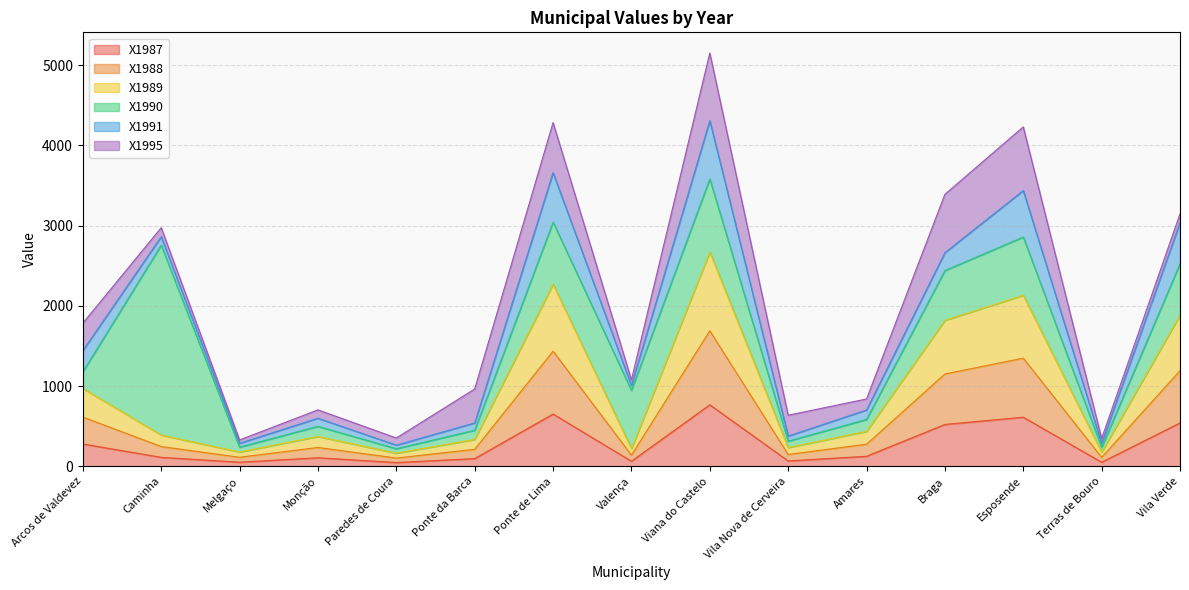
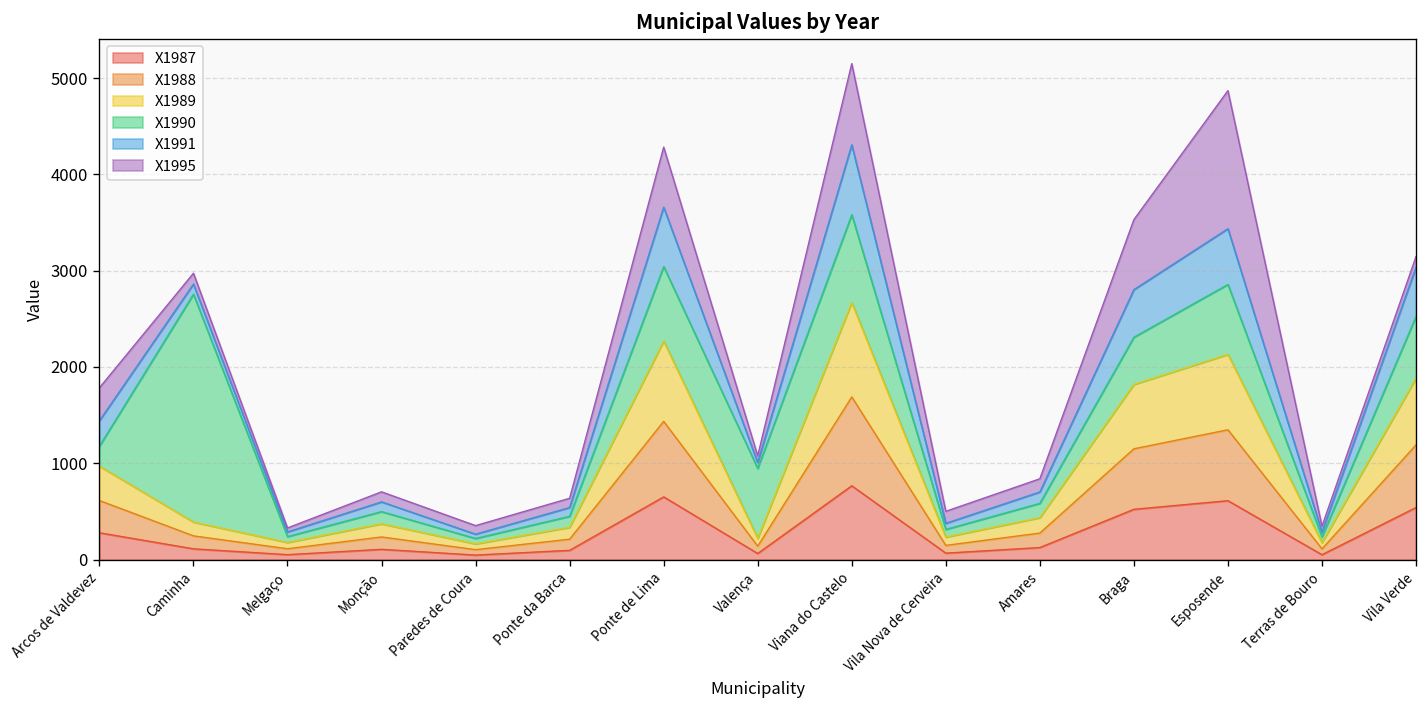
  {
    "X1990": {
      "Arcos de Valdevez": 200,
      "Caminha": 2400,
      "Melgaço": 100,
      "Monção": 100,
      "Paredes de Coura": 100,
      "Ponte da Barca": 100,
      "Ponte de Lima": 800,
      "Valença": 700,
      "Viana do Castelo": 900,
      "Vila Nova de Cerveira": 100,
      "Amares": 100,
-     "Braga": 600,
+     "Braga": 500,
      "Esposende": 700,
      "Terras de Bouro": 100,
      "Vila Verde": 600
    },
    "X1991": {
      "Arcos de Valdevez": 300,
      "Caminha": 100,
      "Melgaço": 0,
      "Monção": 100,
      "Paredes de Coura": 0,
      "Ponte da Barca": 100,
      "Ponte de Lima": 600,
      "Valença": 100,
      "Viana do Castelo": 700,
      "Vila Nova de Cerveira": 100,
      "Amares": 100,
-     "Braga": 200,
+     "Braga": 500,
      "Esposende": 600,
      "Terras de Bouro": 0,
      "Vila Verde": 500
    },
    "X1995": {
      "Arcos de Valdevez": 300,
      "Caminha": 100,
      "Melgaço": 0,
      "Monção": 100,
      "Paredes de Coura": 100,
-     "Ponte da Barca": 400,
+     "Ponte da Barca": 100,
      "Ponte de Lima": 600,
      "Valença": 100,
      "Viana do Castelo": 800,
-     "Vila Nova de Cerveira": 300,
+     "Vila Nova de Cerveira": 100,
      "Amares": 100,
      "Braga": 700,
-     "Esposende": 800,
+     "Esposende": 1400,
      "Terras de Bouro": 100,
      "Vila Verde": 100
    }
  }
